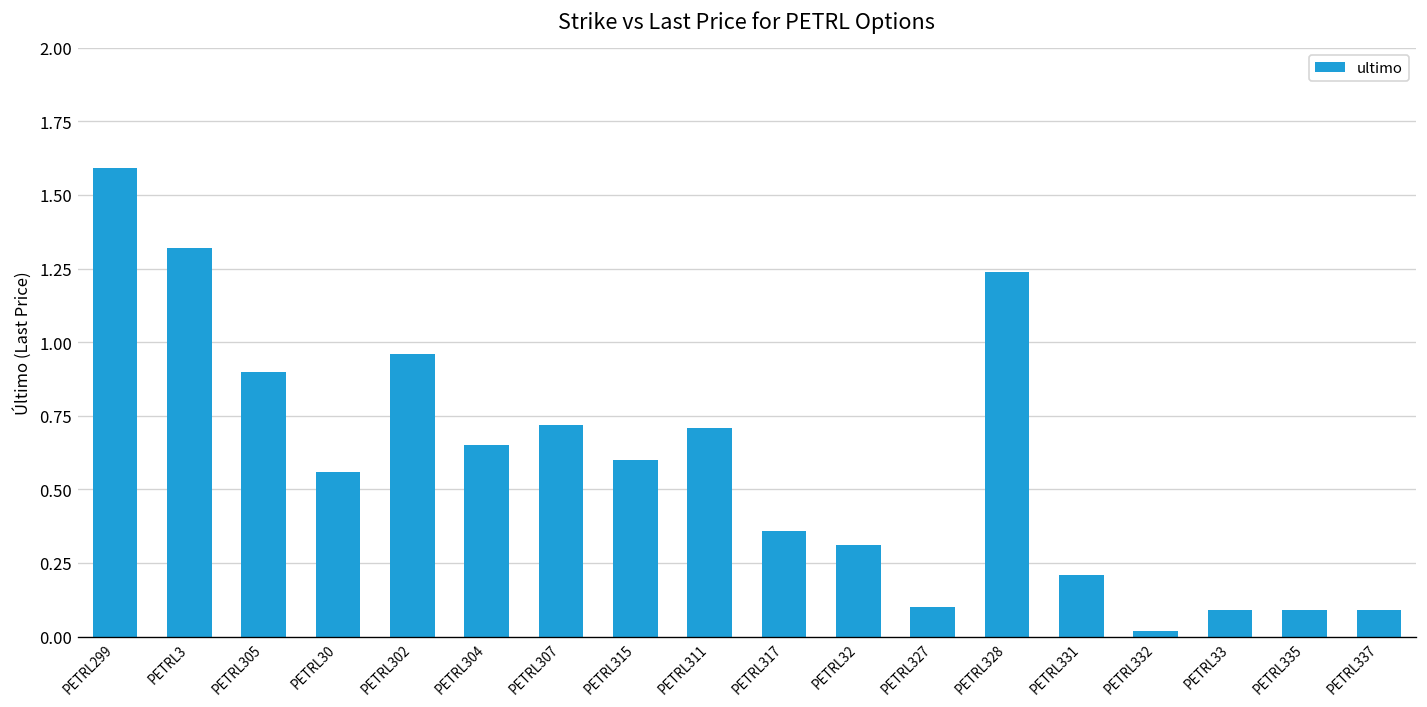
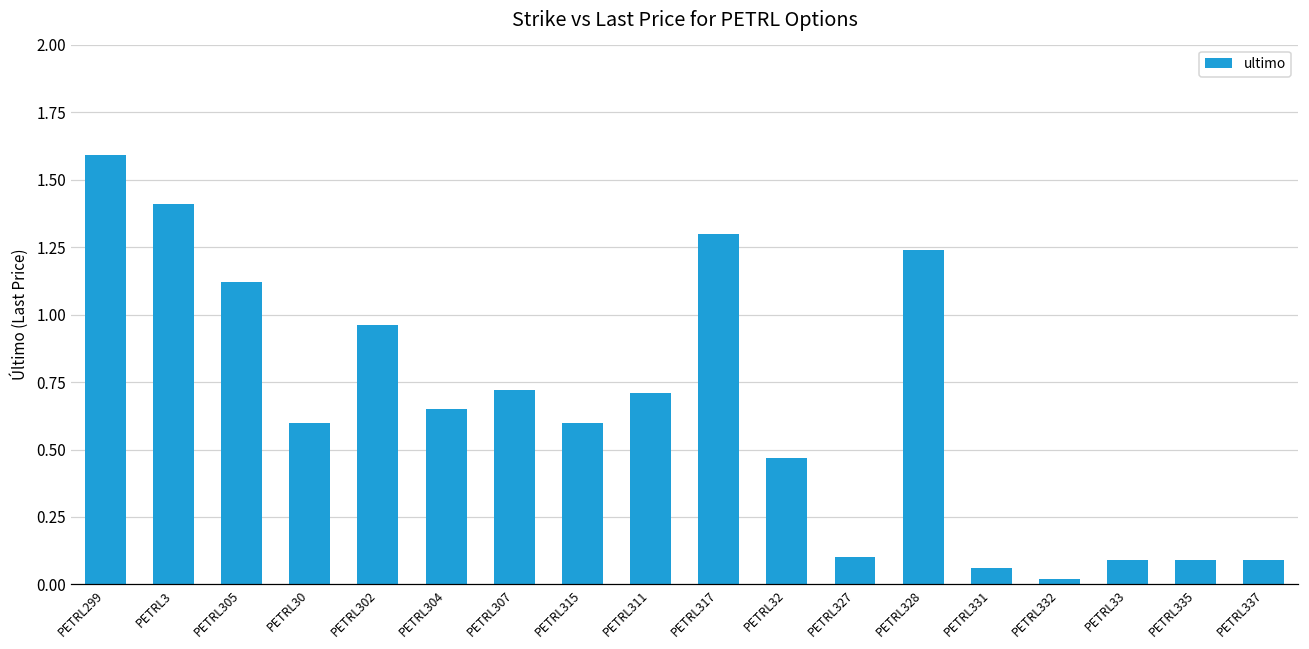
  {
    "PETRL299": 1.59,
-   "PETRL3": 1.32,
-   "PETRL305": 0.90,
-   "PETRL30": 0.56,
+   "PETRL3": 1.41,
+   "PETRL305": 1.12,
+   "PETRL30": 0.60,
    "PETRL302": 0.96,
    "PETRL304": 0.65,
    "PETRL307": 0.72,
    "PETRL315": 0.60,
    "PETRL311": 0.71,
-   "PETRL317": 0.36,
-   "PETRL32": 0.31,
+   "PETRL317": 1.30,
+   "PETRL32": 0.47,
    "PETRL327": 0.10,
    "PETRL328": 1.24,
-   "PETRL331": 0.21,
+   "PETRL331": 0.06,
    "PETRL332": 0.02,
    "PETRL33": 0.09,
    "PETRL335": 0.09,
    "PETRL337": 0.09
  }
